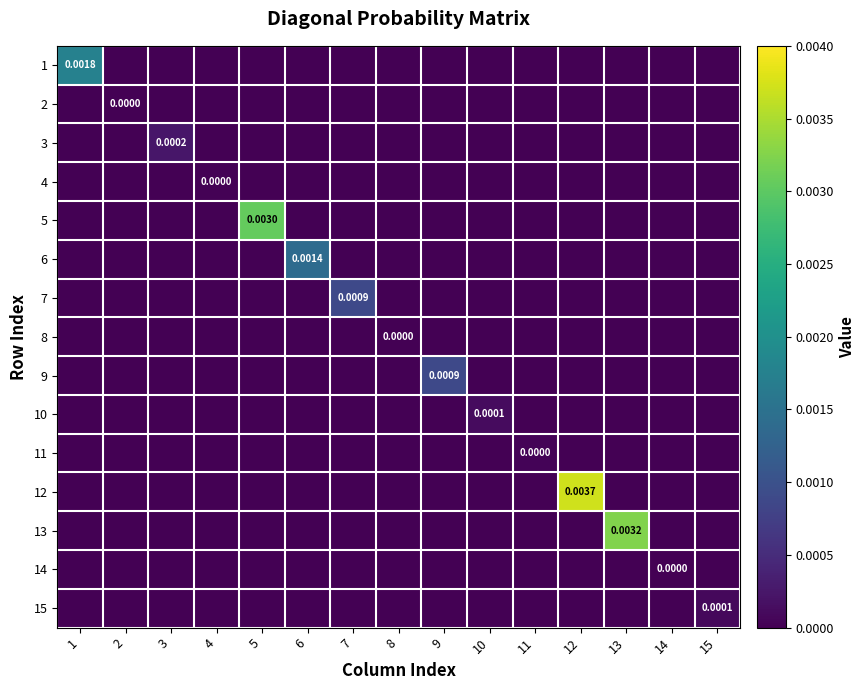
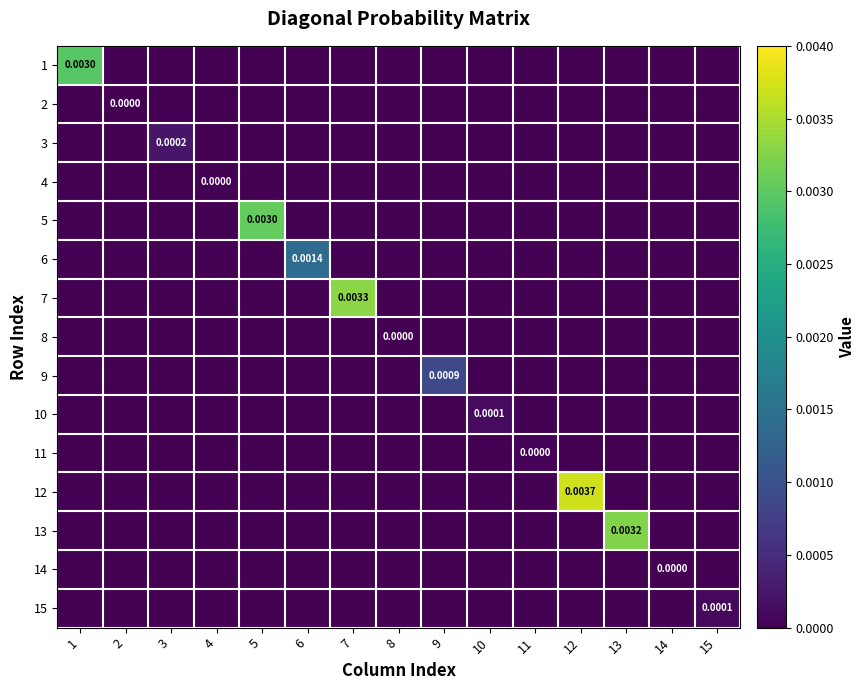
  {
    "1": {
-     "1": 0.0018
+     "1": 0.0030
    },
    "2": {
      "2": 0.0000
    },
    "3": {
      "3": 0.0002
    },
    "4": {
      "4": 0.0000
    },
    "5": {
      "5": 0.0030
    },
    "6": {
      "6": 0.0014
    },
    "7": {
-     "7": 0.0009
+     "7": 0.0033
    },
    "8": {
      "8": 0.0000
    },
    "9": {
      "9": 0.0009
    },
    "10": {
      "10": 0.0001
    },
    "11": {
      "11": 0.0000
    },
    "12": {
      "12": 0.0037
    },
    "13": {
      "13": 0.0032
    },
    "14": {
      "14": 0.0000
    },
    "15": {
      "15": 0.0001
    }
  }
